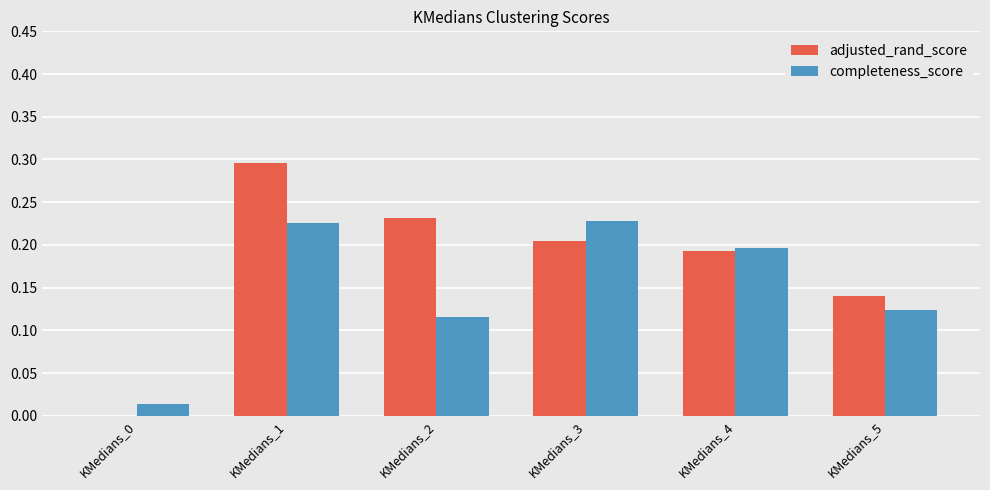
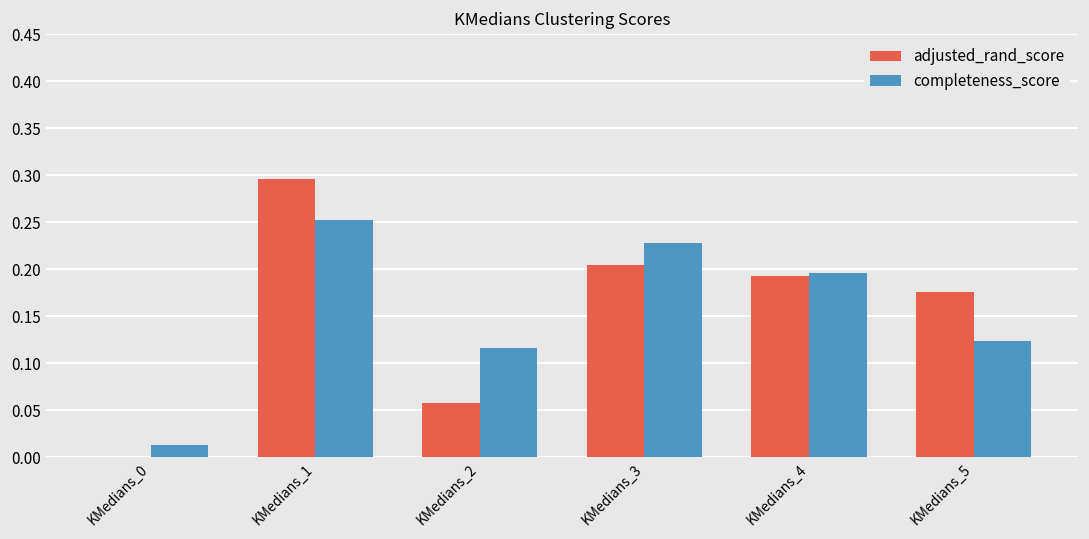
  {
    "adjusted_rand_score": {
      "KMedians_1": 0.30,
-     "KMedians_2": 0.23,
+     "KMedians_2": 0.06,
      "KMedians_3": 0.20,
      "KMedians_4": 0.19,
-     "KMedians_5": 0.14
+     "KMedians_5": 0.18
    },
    "completeness_score": {
      "KMedians_0": 0.01,
-     "KMedians_1": 0.23,
+     "KMedians_1": 0.25,
      "KMedians_2": 0.12,
      "KMedians_3": 0.23,
      "KMedians_4": 0.20,
      "KMedians_5": 0.12
    }
  }
